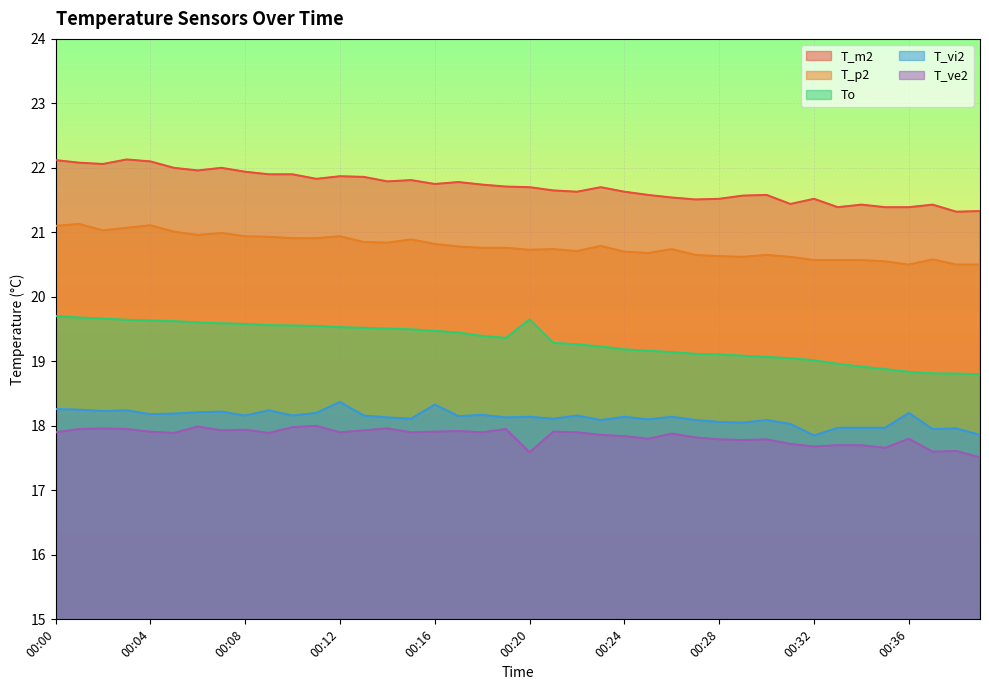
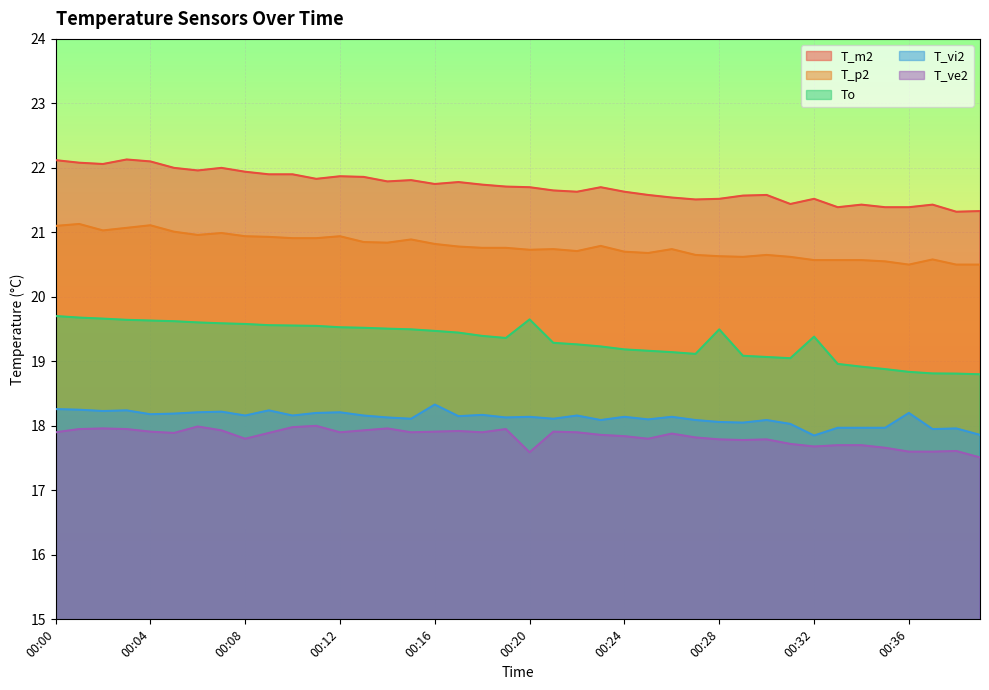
  {
    "To": {
      "00:00": 19.7,
      "00:04": 19.6,
      "00:08": 19.6,
      "00:12": 19.5,
      "00:16": 19.5,
      "00:20": 19.7,
      "00:24": 19.2,
-     "00:28": 19.1,
-     "00:32": 19.0,
+     "00:28": 19.5,
+     "00:32": 19.4,
      "00:36": 18.8
    },
    "T_vi2": {
      "00:00": 18.3,
      "00:04": 18.2,
      "00:08": 18.2,
-     "00:12": 18.4,
+     "00:12": 18.2,
      "00:16": 18.3,
      "00:20": 18.1,
      "00:24": 18.1,
      "00:28": 18.1,
      "00:32": 17.9,
      "00:36": 18.2
    },
    "T_ve2": {
      "00:00": 17.9,
      "00:04": 17.9,
-     "00:08": 17.9,
+     "00:08": 17.8,
      "00:12": 17.9,
      "00:16": 17.9,
      "00:20": 17.6,
      "00:24": 17.8,
      "00:28": 17.8,
      "00:32": 17.7,
-     "00:36": 17.8
+     "00:36": 17.6
    }
  }
